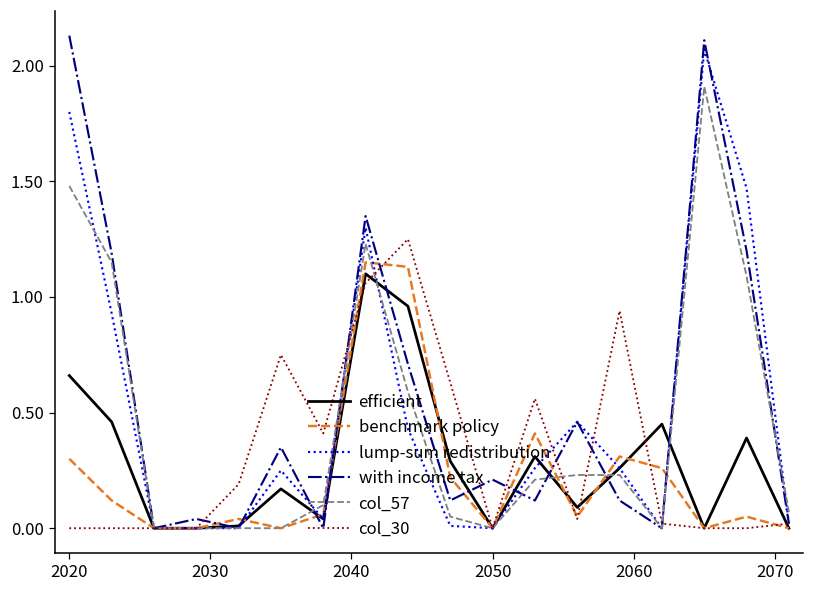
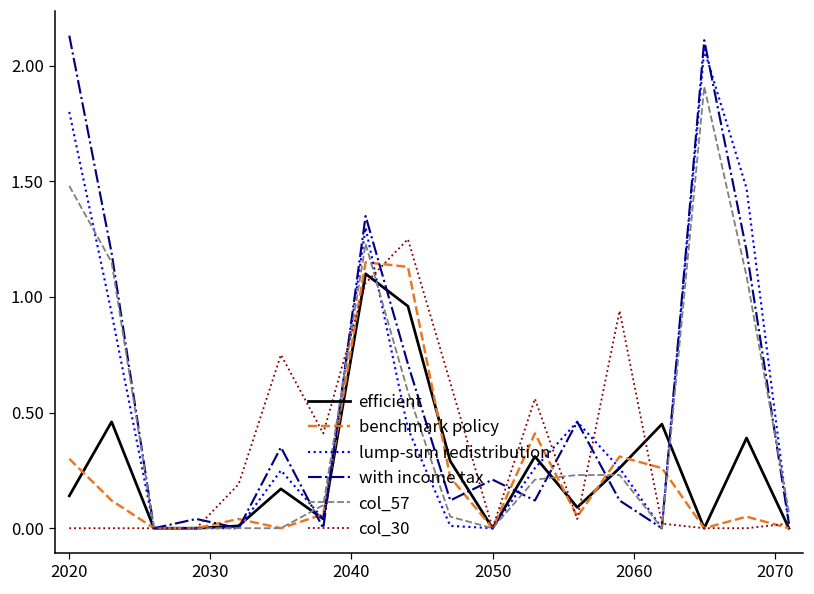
  {
    "efficient": {
-     "2020": 0.66
+     "2020": 0.14
    },
    "benchmark policy": {
      "2020": 0.30
    },
    "lump-sum redistribution": {
      "2020": 1.80
    },
    "with income tax": {
      "2020": 2.13,
      "2050": 0.21
    },
    "col_57": {
      "2020": 1.48
    },
    "col_30": {
      "2020": 0.00
    }
  }
